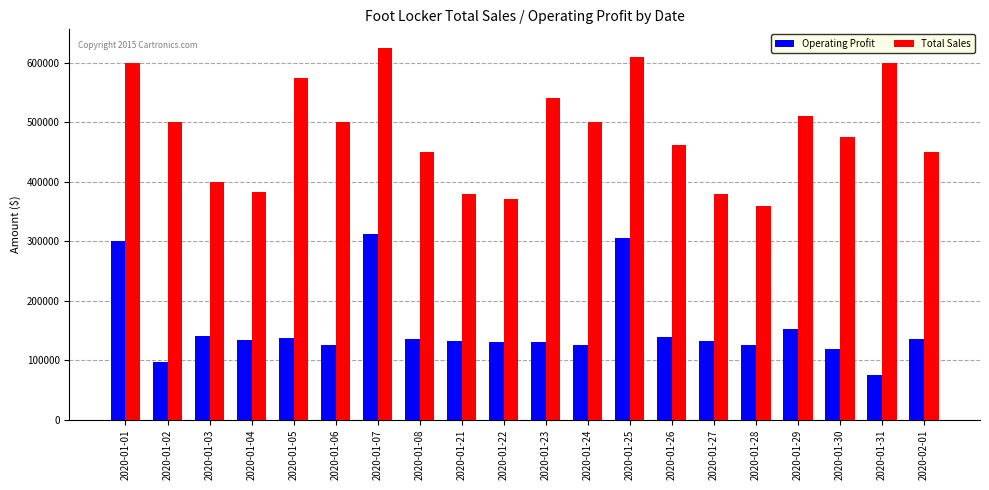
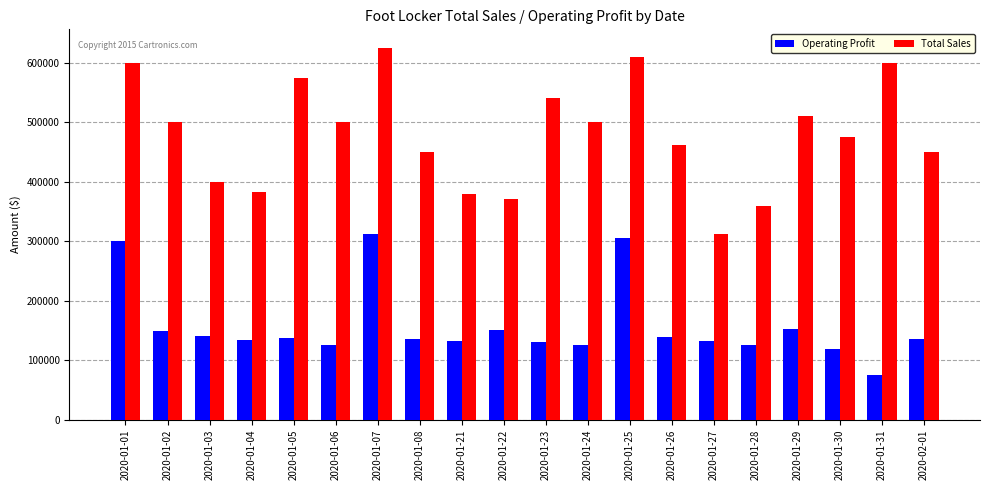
  {
    "Operating Profit": {
      "2020-01-01": 300000,
-     "2020-01-02": 100000,
+     "2020-01-02": 150000,
      "2020-01-03": 140000,
      "2020-01-04": 130000,
      "2020-01-05": 140000,
      "2020-01-06": 130000,
      "2020-01-07": 310000,
      "2020-01-08": 140000,
      "2020-01-21": 130000,
-     "2020-01-22": 130000,
+     "2020-01-22": 150000,
      "2020-01-23": 130000,
      "2020-01-24": 130000,
      "2020-01-25": 310000,
      "2020-01-26": 140000,
      "2020-01-27": 130000,
      "2020-01-28": 130000,
      "2020-01-29": 150000,
      "2020-01-30": 120000,
      "2020-01-31": 80000,
      "2020-02-01": 140000
    },
    "Total Sales": {
      "2020-01-02": 500000,
      "2020-01-03": 400000,
      "2020-01-04": 380000,
      "2020-01-05": 570000,
      "2020-01-06": 500000,
      "2020-01-07": 630000,
      "2020-01-08": 450000,
      "2020-01-21": 380000,
      "2020-01-22": 370000,
      "2020-01-23": 540000,
      "2020-01-24": 500000,
      "2020-01-25": 610000,
      "2020-01-26": 460000,
-     "2020-01-27": 380000,
+     "2020-01-27": 310000,
      "2020-01-28": 360000,
      "2020-01-29": 510000,
      "2020-01-30": 480000,
      "2020-01-31": 600000,
      "2020-02-01": 450000
    }
  }
